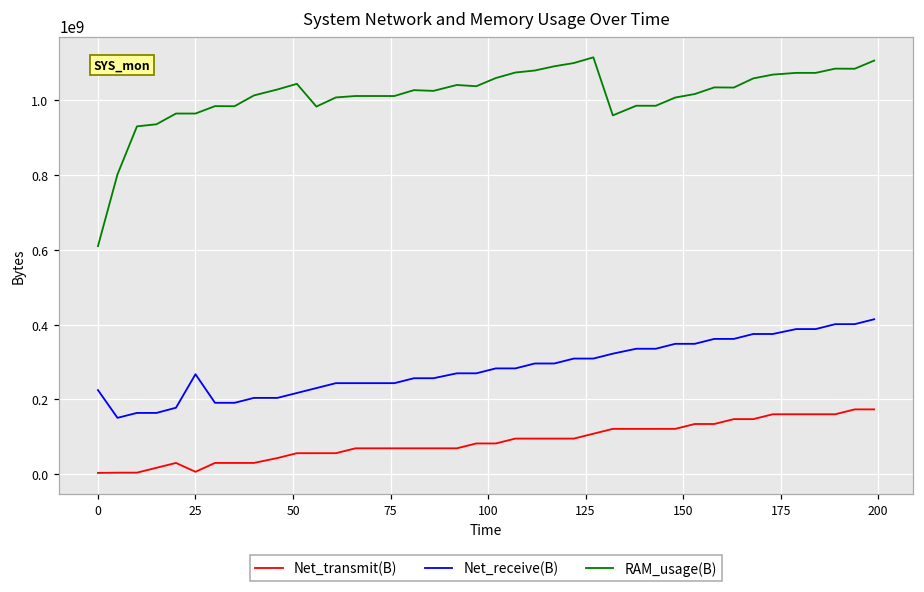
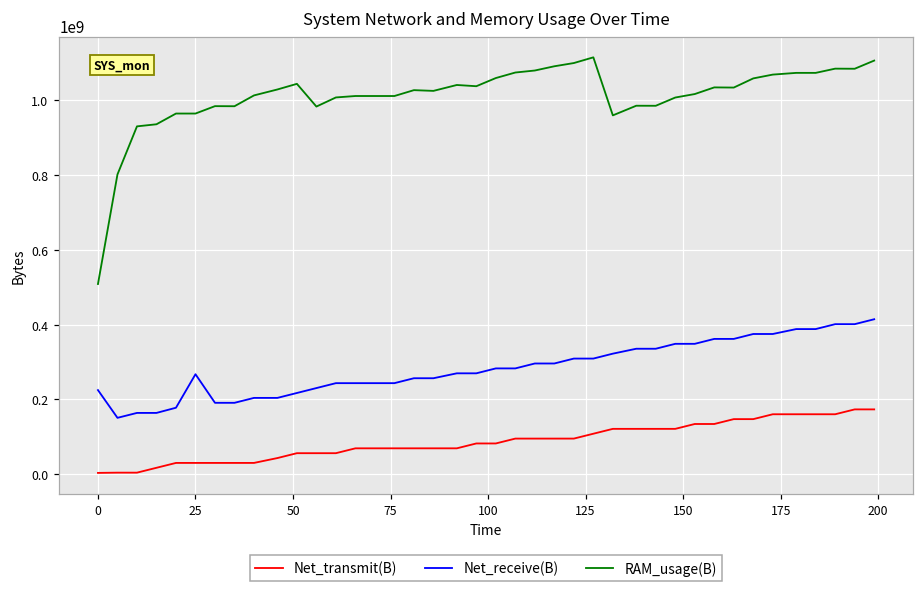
  {
    "Net_transmit(B)": {
      "0": 0,
-     "25": 10000000
+     "25": 30000000
    },
    "Net_receive(B)": {
      "0": 220000000,
      "25": 270000000
    },
    "RAM_usage(B)": {
-     "0": 610000000,
+     "0": 510000000,
      "25": 960000000
    }
  }
